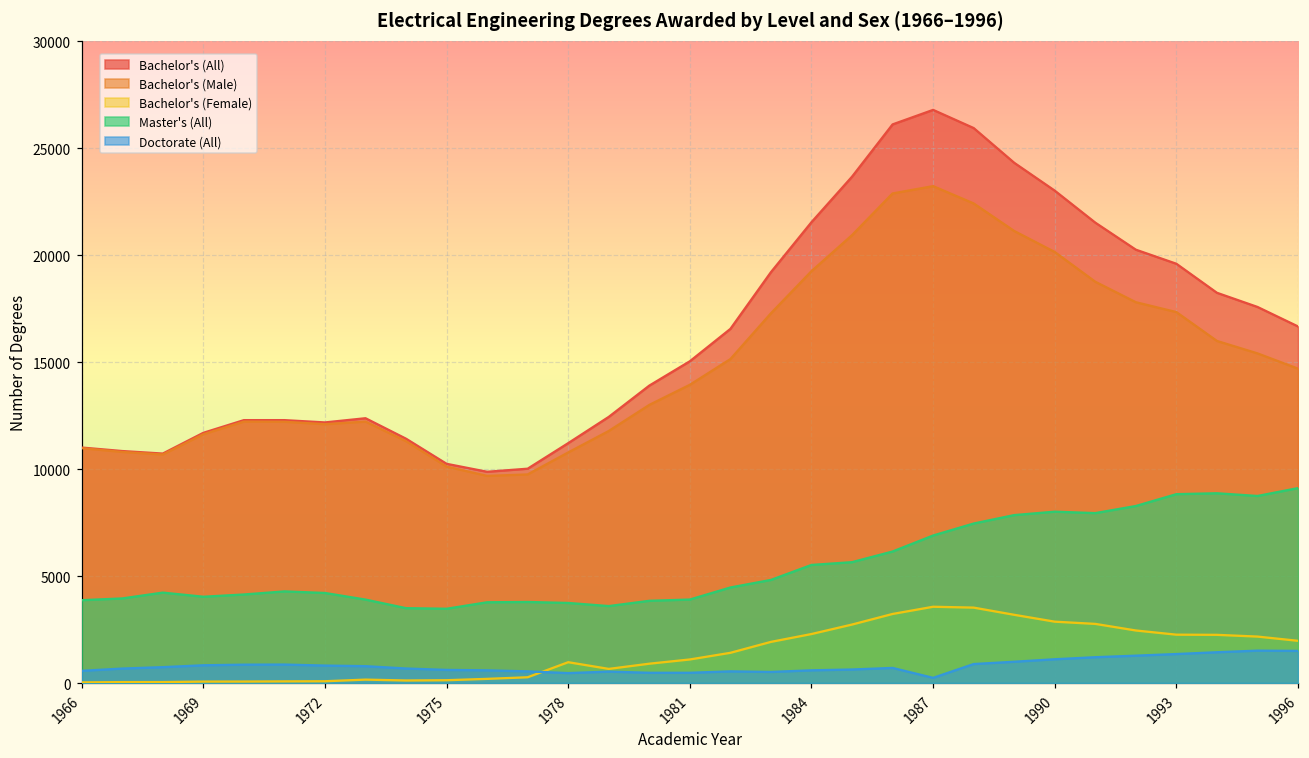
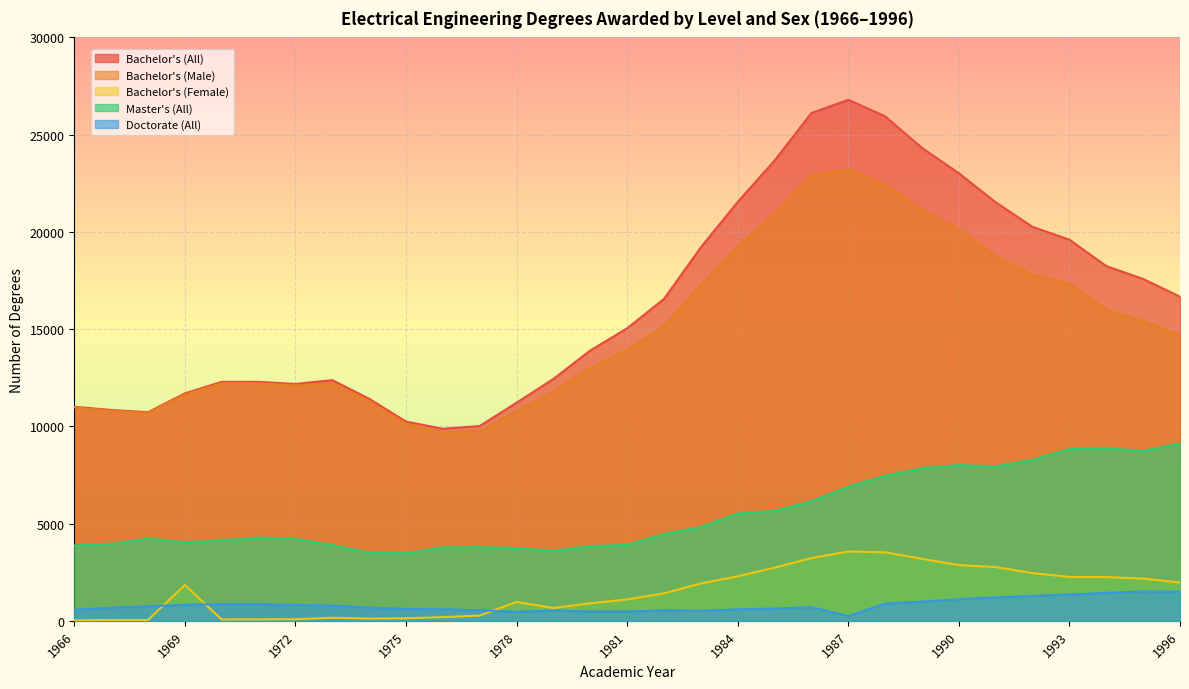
  {
    "Bachelor's (Female)": {
      "1966": 0,
-     "1969": 100,
+     "1969": 1800,
      "1972": 100,
      "1975": 100,
      "1978": 1000,
      "1981": 1100,
      "1984": 2300,
      "1987": 3600,
      "1990": 2900,
      "1993": 2300,
      "1996": 2000
    },
    "Master's (All)": {
      "1966": 3900,
      "1969": 4000,
      "1972": 4200,
      "1975": 3500,
      "1978": 3700,
      "1981": 3900,
      "1984": 5500,
      "1987": 6900,
      "1990": 8000,
      "1993": 8800,
      "1996": 9100
    },
    "Doctorate (All)": {
      "1966": 600,
      "1969": 800,
      "1972": 800,
      "1975": 600,
      "1978": 500,
      "1981": 500,
      "1984": 600,
      "1987": 200,
      "1990": 1100,
      "1993": 1400,
      "1996": 1500
    }
  }
